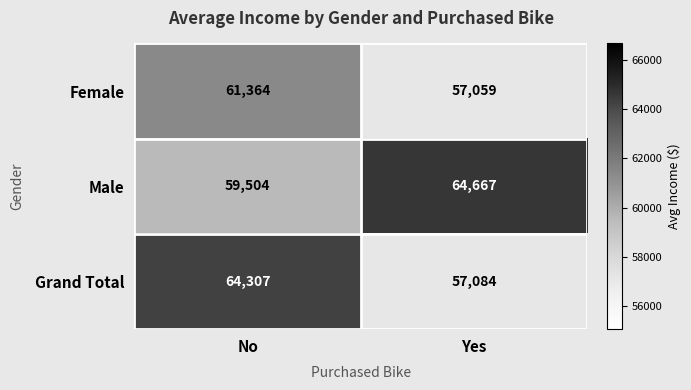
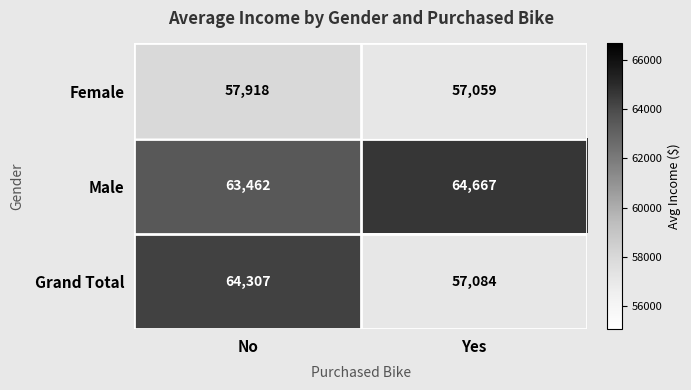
  {
    "Female": {
-     "No": "61,364",
+     "No": "57,918",
      "Yes": "57,059"
    },
    "Male": {
-     "No": "59,504",
+     "No": "63,462",
      "Yes": "64,667"
    },
    "Grand Total": {
      "No": "64,307",
      "Yes": "57,084"
    }
  }
